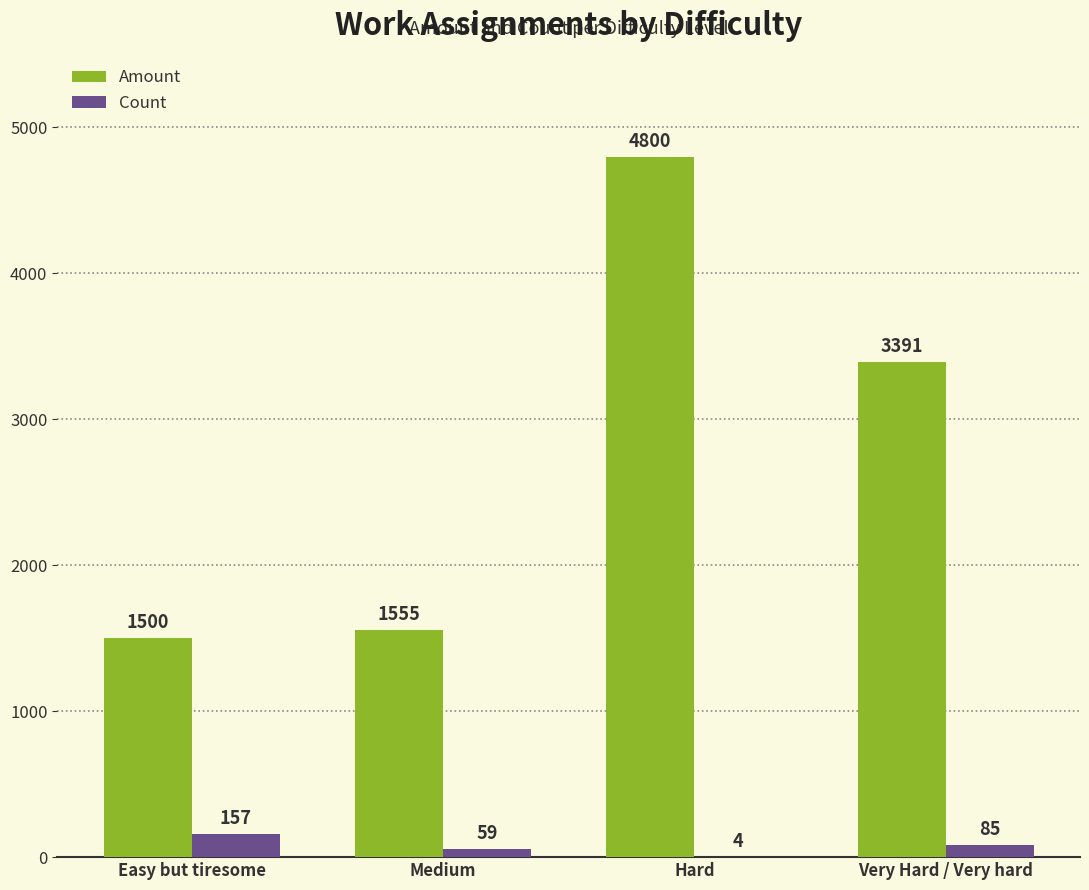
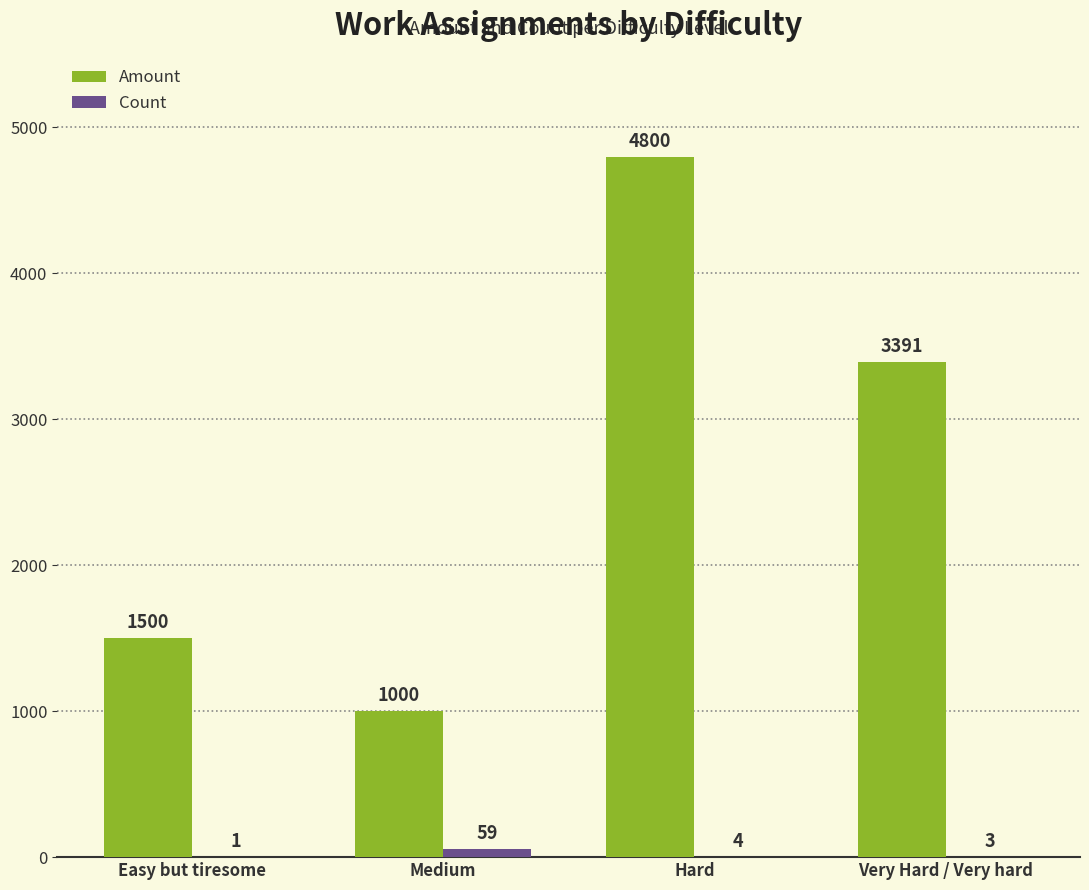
  {
    "Amount": {
      "Easy but tiresome": 1500,
-     "Medium": 1555,
+     "Medium": 1000,
      "Hard": 4800,
      "Very Hard / Very hard": 3391
    },
    "Count": {
-     "Easy but tiresome": 157,
+     "Easy but tiresome": 1,
      "Medium": 59,
      "Hard": 4,
-     "Very Hard / Very hard": 85
+     "Very Hard / Very hard": 3
    }
  }
